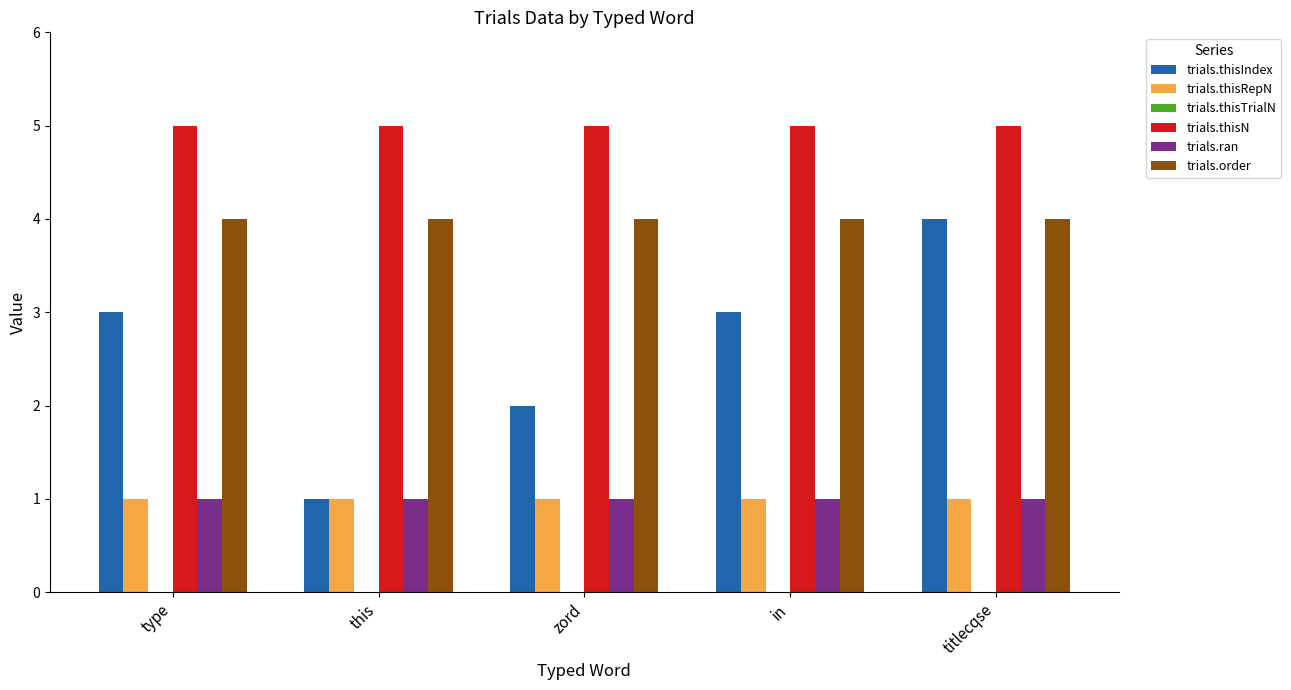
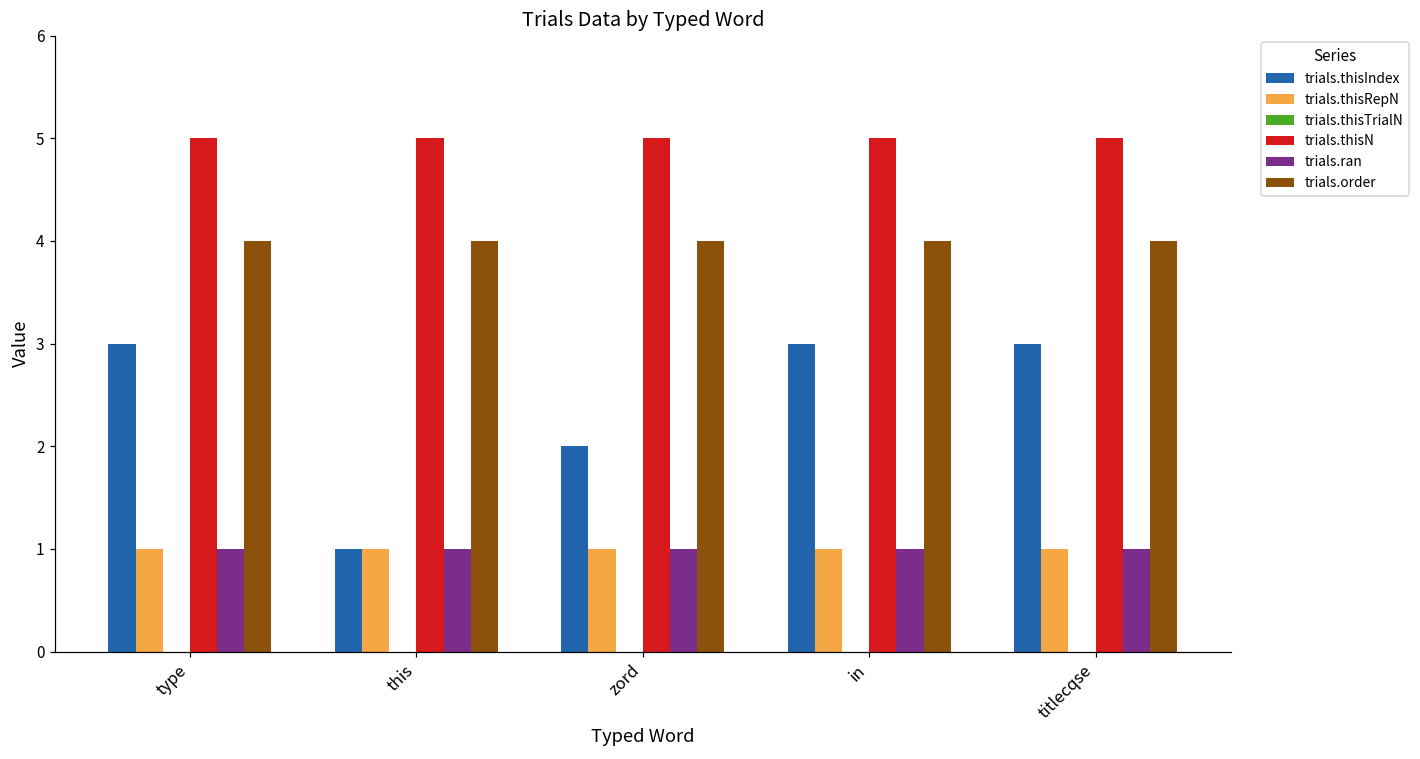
  {
    "trials.thisIndex": {
      "type": 3,
      "this": 1,
      "zord": 2,
      "in": 3,
-     "titlecqse": 4
+     "titlecqse": 3
    },
    "trials.thisRepN": {
      "type": 1,
      "this": 1,
      "zord": 1,
      "in": 1,
      "titlecqse": 1
    },
    "trials.thisTrialN": {
      "type": 0,
      "this": 0,
      "zord": 0,
      "in": 0,
      "titlecqse": 0
    },
    "trials.thisN": {
      "type": 5,
      "this": 5,
      "zord": 5,
      "in": 5,
      "titlecqse": 5
    },
    "trials.ran": {
      "type": 1,
      "this": 1,
      "zord": 1,
      "in": 1,
      "titlecqse": 1
    },
    "trials.order": {
      "type": 4,
      "this": 4,
      "zord": 4,
      "in": 4,
      "titlecqse": 4
    }
  }
